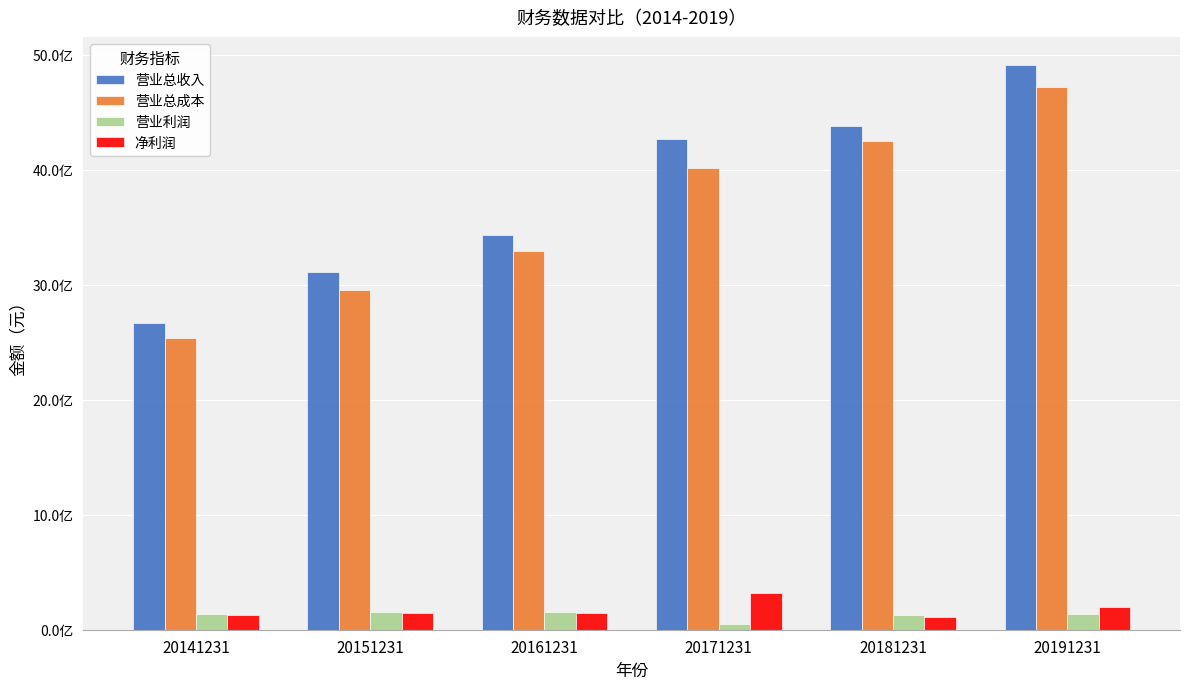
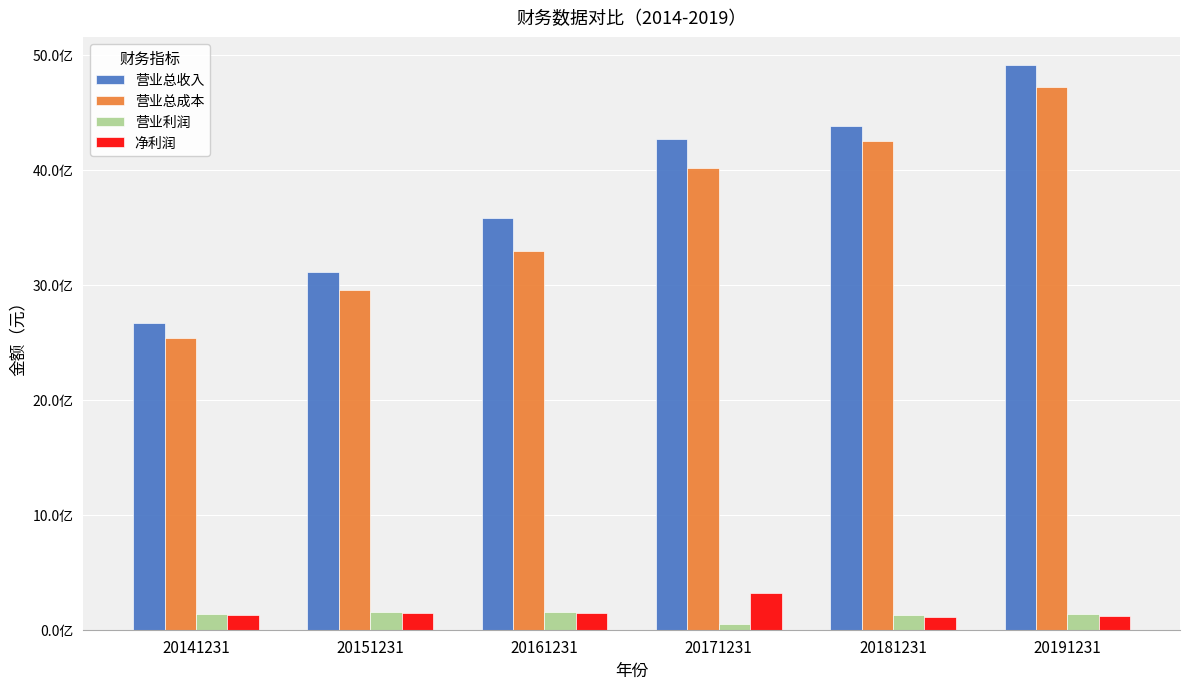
  {
    "营业总收入": {
      "20141231": "26.7亿",
      "20151231": "31.1亿",
-     "20161231": "34.3亿",
+     "20161231": "35.8亿",
      "20171231": "42.7亿",
      "20181231": "43.8亿",
      "20191231": "49.1亿"
    },
    "营业总成本": {
      "20141231": "25.3亿",
      "20151231": "29.5亿",
      "20161231": "32.9亿",
      "20171231": "40.2亿",
      "20181231": "42.5亿",
      "20191231": "47.2亿"
    },
    "营业利润": {
      "20141231": "1.3亿",
      "20151231": "1.5亿",
      "20161231": "1.5亿",
      "20171231": "0.5亿",
      "20181231": "1.3亿",
      "20191231": "1.4亿"
    },
    "净利润": {
      "20141231": "1.3亿",
      "20151231": "1.4亿",
      "20161231": "1.4亿",
      "20171231": "3.2亿",
      "20181231": "1.1亿",
-     "20191231": "2.0亿"
+     "20191231": "1.2亿"
    }
  }
